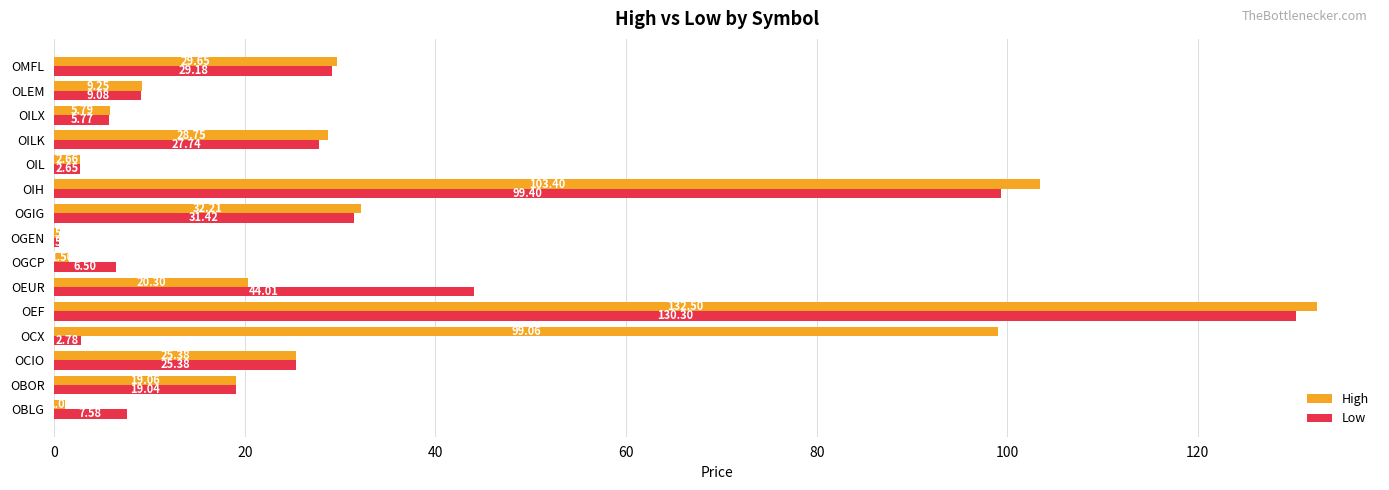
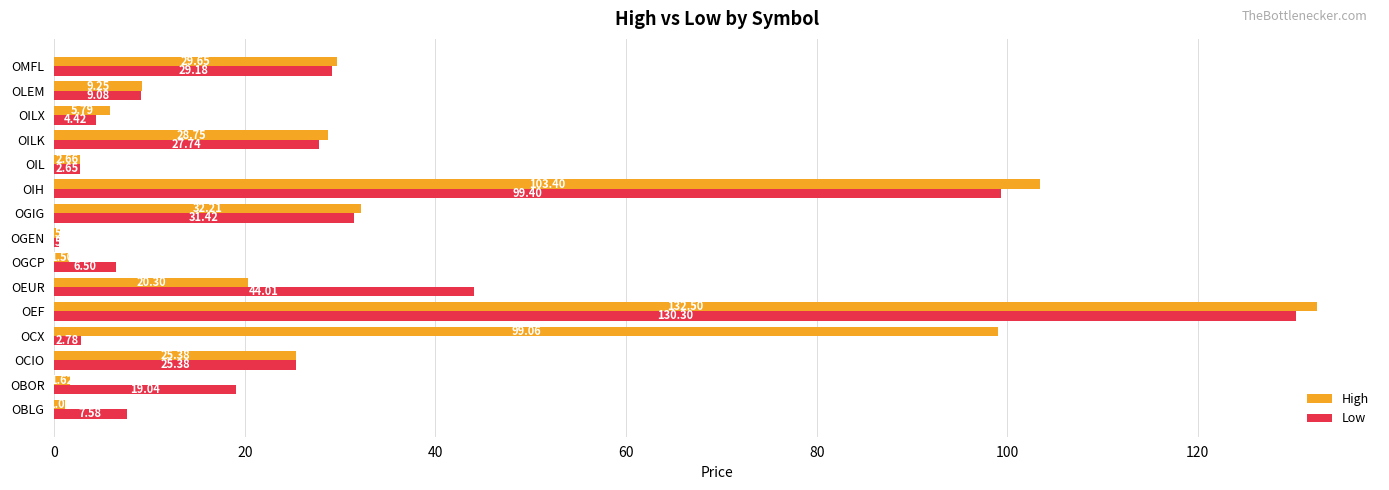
  {
    "High": {
      "OGEN": 1,
-     "OBOR": 19,
+     "OBOR": 2,
      "OBLG": 1
    },
    "Low": {
-     "OILX": 5.77,
+     "OILX": 4.42,
      "OIH": 99.40,
      "OGCP": 6.50,
      "OEUR": 44.01,
      "OCX": 2.78,
      "OBOR": 19.04,
      "OBLG": 7.58
    }
  }
